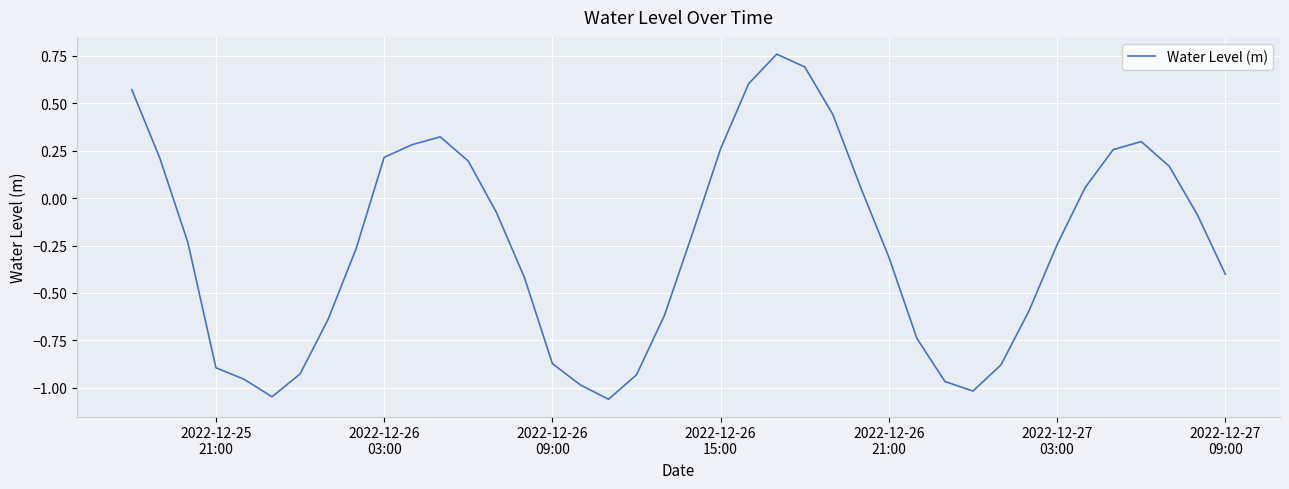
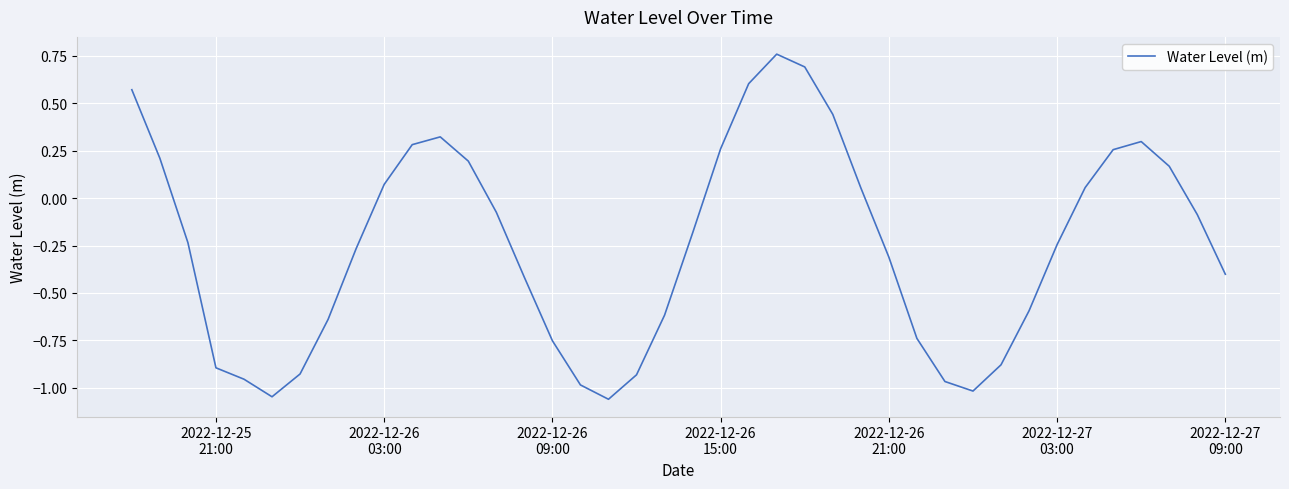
  {
    "2022-12-25 21:00": -0.89,
-   "2022-12-26 03:00": 0.21,
-   "2022-12-26 09:00": -0.87,
+   "2022-12-26 03:00": 0.07,
+   "2022-12-26 09:00": -0.75,
    "2022-12-26 15:00": 0.26,
    "2022-12-26 21:00": -0.31,
    "2022-12-27 03:00": -0.25,
    "2022-12-27 09:00": -0.40
  }
